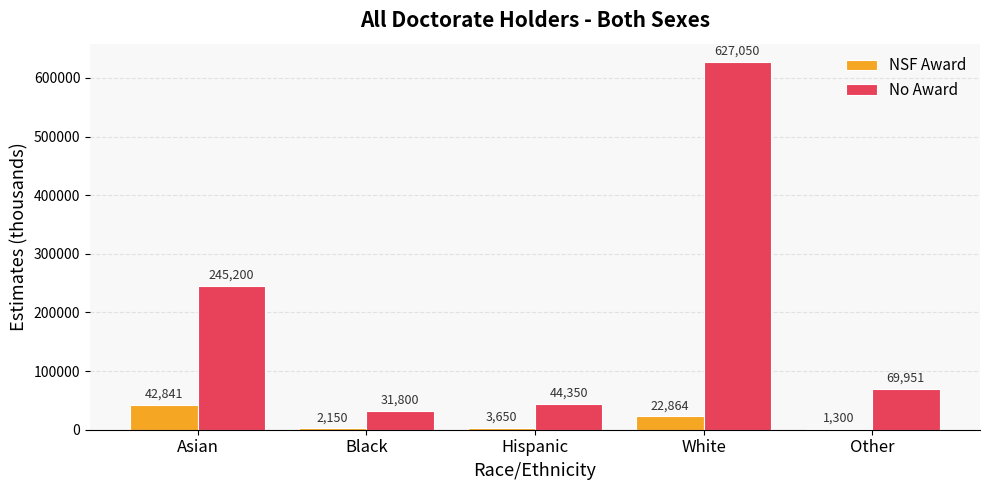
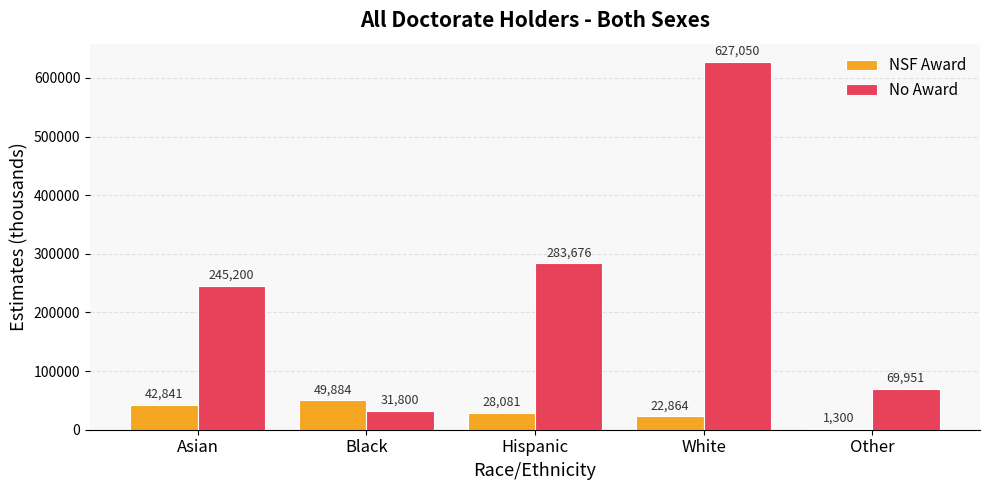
  {
    "NSF Award": {
      "Asian": "42,841",
-     "Black": "2,150",
-     "Hispanic": "3,650",
+     "Black": "49,884",
+     "Hispanic": "28,081",
      "White": "22,864",
      "Other": "1,300"
    },
    "No Award": {
      "Asian": "245,200",
      "Black": "31,800",
-     "Hispanic": "44,350",
+     "Hispanic": "283,676",
      "White": "627,050",
      "Other": "69,951"
    }
  }
